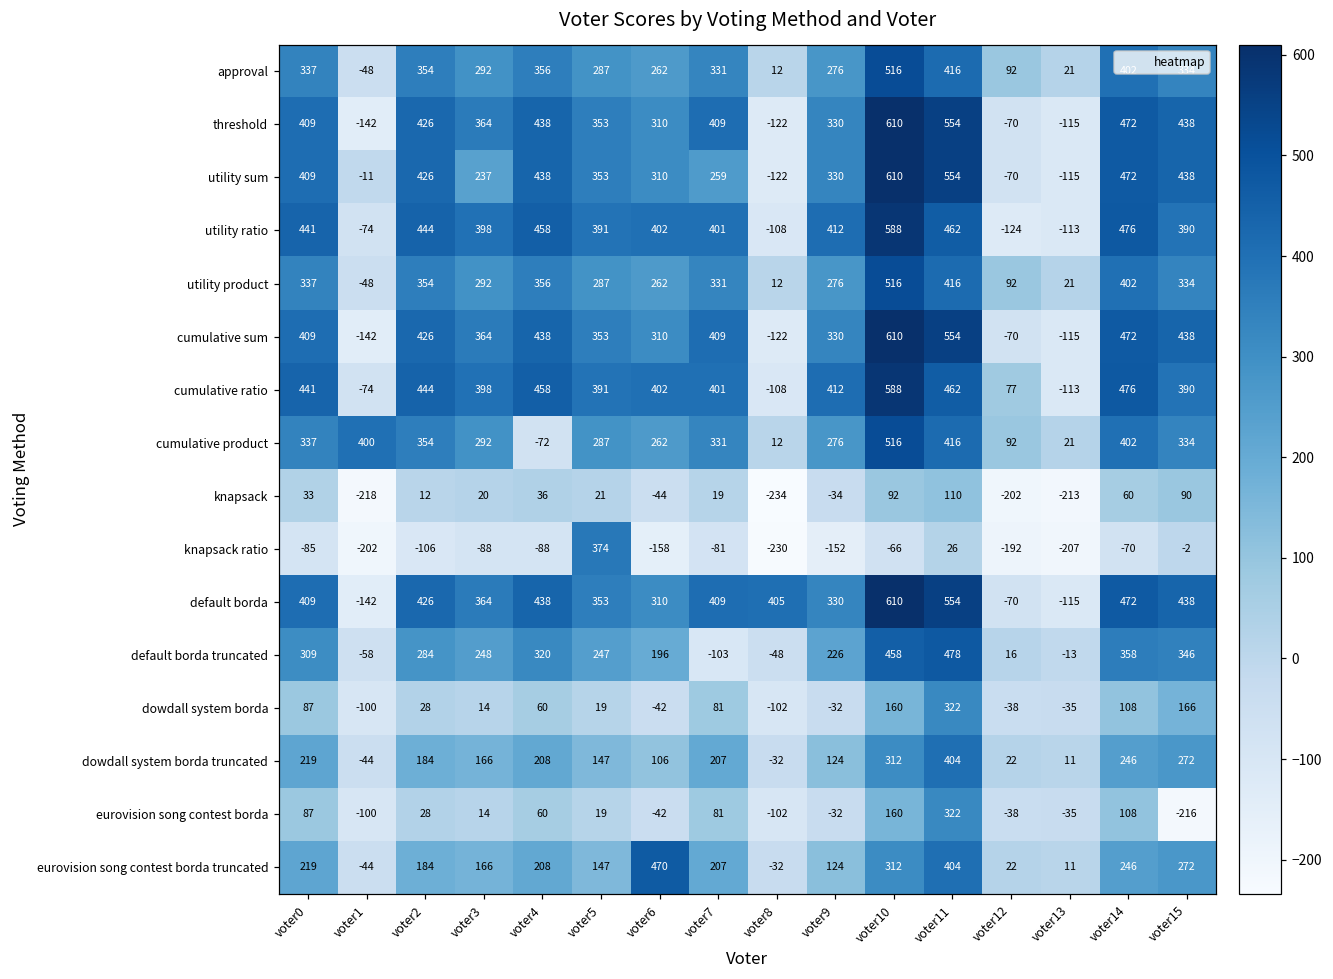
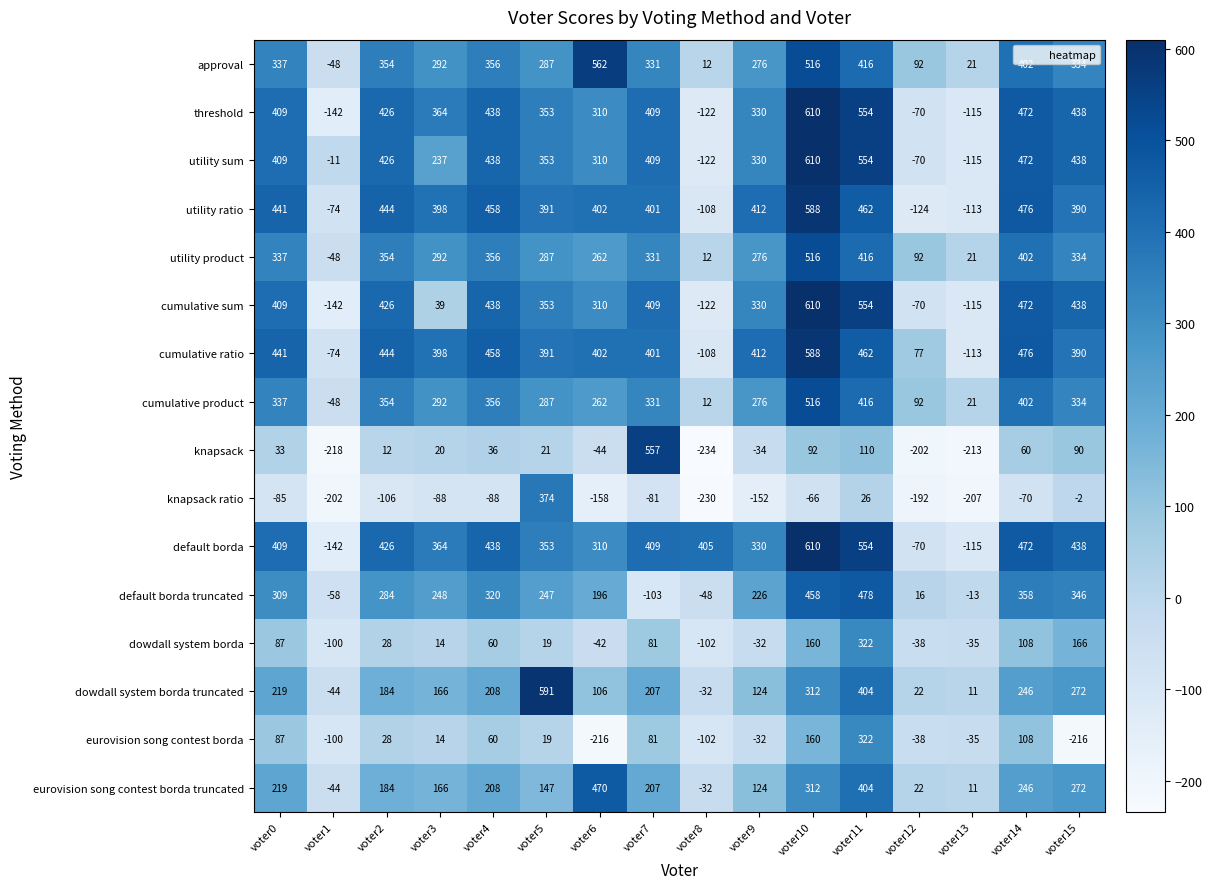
  {
    "approval": {
      "voter0": 337,
      "voter1": -48,
      "voter2": 354,
      "voter3": 292,
      "voter4": 356,
      "voter5": 287,
-     "voter6": 262,
+     "voter6": 562,
      "voter7": 331,
      "voter8": 12,
      "voter9": 276,
      "voter10": 516,
      "voter11": 416,
      "voter12": 92,
      "voter13": 21
    },
    "utility sum": {
      "voter0": 409,
      "voter1": -11,
      "voter2": 426,
      "voter3": 237,
      "voter4": 438,
      "voter5": 353,
      "voter6": 310,
-     "voter7": 259,
+     "voter7": 409,
      "voter8": -122,
      "voter9": 330,
      "voter10": 610,
      "voter11": 554,
      "voter12": -70,
      "voter13": -115,
      "voter14": 472,
      "voter15": 438
    },
    "cumulative sum": {
      "voter0": 409,
      "voter1": -142,
      "voter2": 426,
-     "voter3": 364,
+     "voter3": 39,
      "voter4": 438,
      "voter5": 353,
      "voter6": 310,
      "voter7": 409,
      "voter8": -122,
      "voter9": 330,
      "voter10": 610,
      "voter11": 554,
      "voter12": -70,
      "voter13": -115,
      "voter14": 472,
      "voter15": 438
    },
    "cumulative product": {
      "voter0": 337,
-     "voter1": 400,
+     "voter1": -48,
      "voter2": 354,
      "voter3": 292,
-     "voter4": -72,
+     "voter4": 356,
      "voter5": 287,
      "voter6": 262,
      "voter7": 331,
      "voter8": 12,
      "voter9": 276,
      "voter10": 516,
      "voter11": 416,
      "voter12": 92,
      "voter13": 21,
      "voter14": 402,
      "voter15": 334
    },
    "knapsack": {
      "voter0": 33,
      "voter1": -218,
      "voter2": 12,
      "voter3": 20,
      "voter4": 36,
      "voter5": 21,
      "voter6": -44,
-     "voter7": 19,
+     "voter7": 557,
      "voter8": -234,
      "voter9": -34,
      "voter10": 92,
      "voter11": 110,
      "voter12": -202,
      "voter13": -213,
      "voter14": 60,
      "voter15": 90
    },
    "dowdall system borda truncated": {
      "voter0": 219,
      "voter1": -44,
      "voter2": 184,
      "voter3": 166,
      "voter4": 208,
-     "voter5": 147,
+     "voter5": 591,
      "voter6": 106,
      "voter7": 207,
      "voter8": -32,
      "voter9": 124,
      "voter10": 312,
      "voter11": 404,
      "voter12": 22,
      "voter13": 11,
      "voter14": 246,
      "voter15": 272
    },
    "eurovision song contest borda": {
      "voter0": 87,
      "voter1": -100,
      "voter2": 28,
      "voter3": 14,
      "voter4": 60,
      "voter5": 19,
-     "voter6": -42,
+     "voter6": -216,
      "voter7": 81,
      "voter8": -102,
      "voter9": -32,
      "voter10": 160,
      "voter11": 322,
      "voter12": -38,
      "voter13": -35,
      "voter14": 108,
      "voter15": -216
    }
  }
